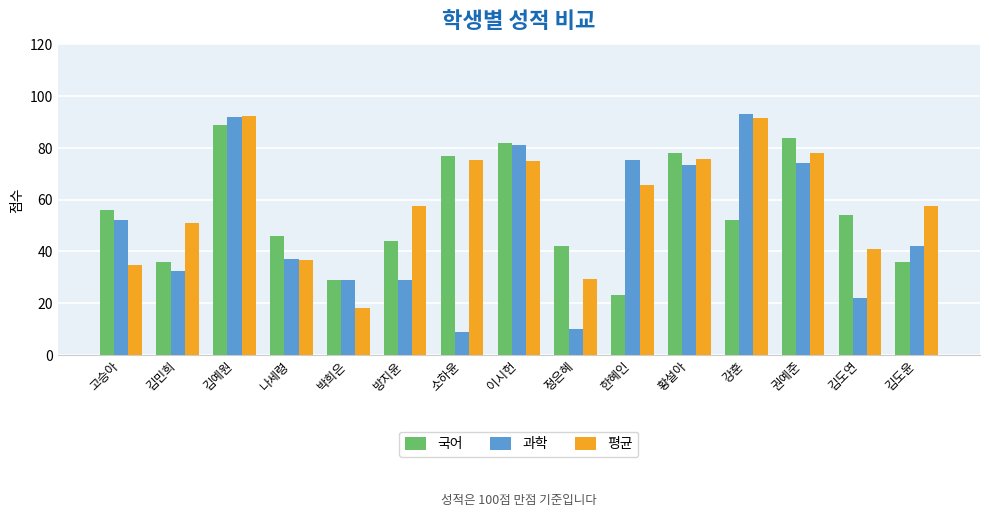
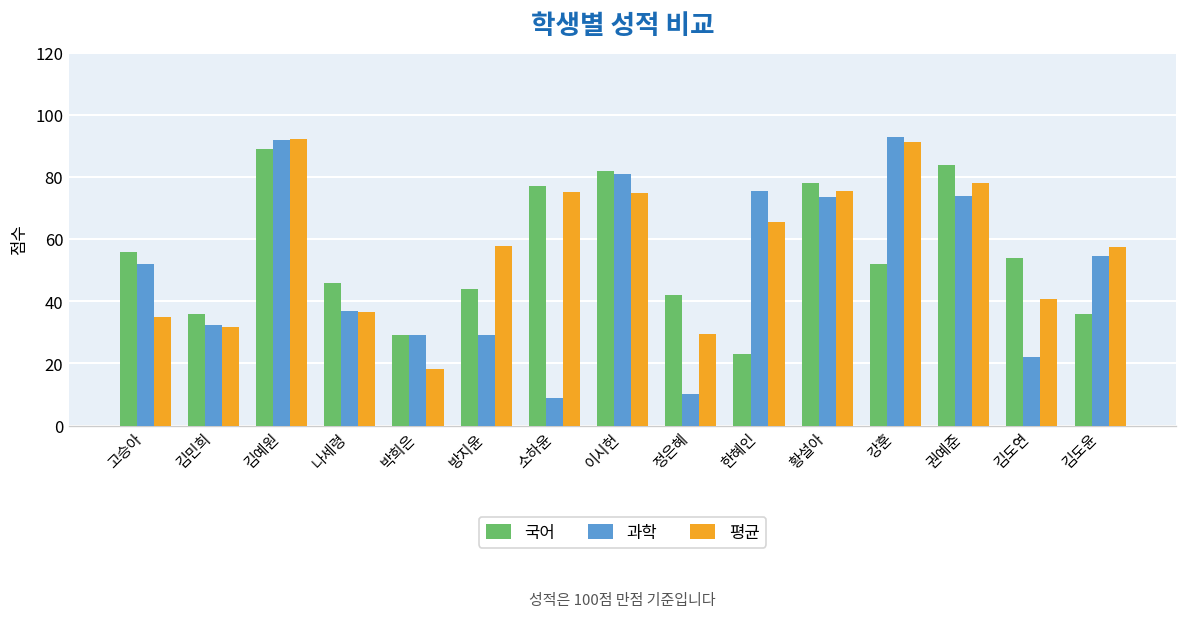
  {
    "국어": {
      "고승아": 56,
      "김민희": 36,
      "김예원": 89,
      "나세령": 46,
      "박희은": 29,
      "방지윤": 44,
      "소하윤": 77,
      "이시헌": 82,
      "정은혜": 42,
      "한혜인": 23,
      "황설아": 78,
      "강훈": 52,
      "권예준": 84,
      "김도연": 54,
      "김도윤": 36
    },
    "과학": {
      "고승아": 52,
      "김민희": 33,
      "김예원": 92,
      "나세령": 37,
      "박희은": 29,
      "방지윤": 29,
      "소하윤": 9,
      "이시헌": 81,
      "정은혜": 10,
      "한혜인": 76,
      "황설아": 74,
      "강훈": 93,
      "권예준": 74,
      "김도연": 22,
-     "김도윤": 42
+     "김도윤": 55
    },
    "평균": {
      "고승아": 35,
-     "김민희": 51,
+     "김민희": 32,
      "김예원": 92,
      "나세령": 37,
      "박희은": 18,
      "방지윤": 58,
      "소하윤": 75,
      "이시헌": 75,
      "정은혜": 30,
      "한혜인": 66,
      "황설아": 76,
      "강훈": 91,
      "권예준": 78,
      "김도연": 41,
      "김도윤": 57
    }
  }
